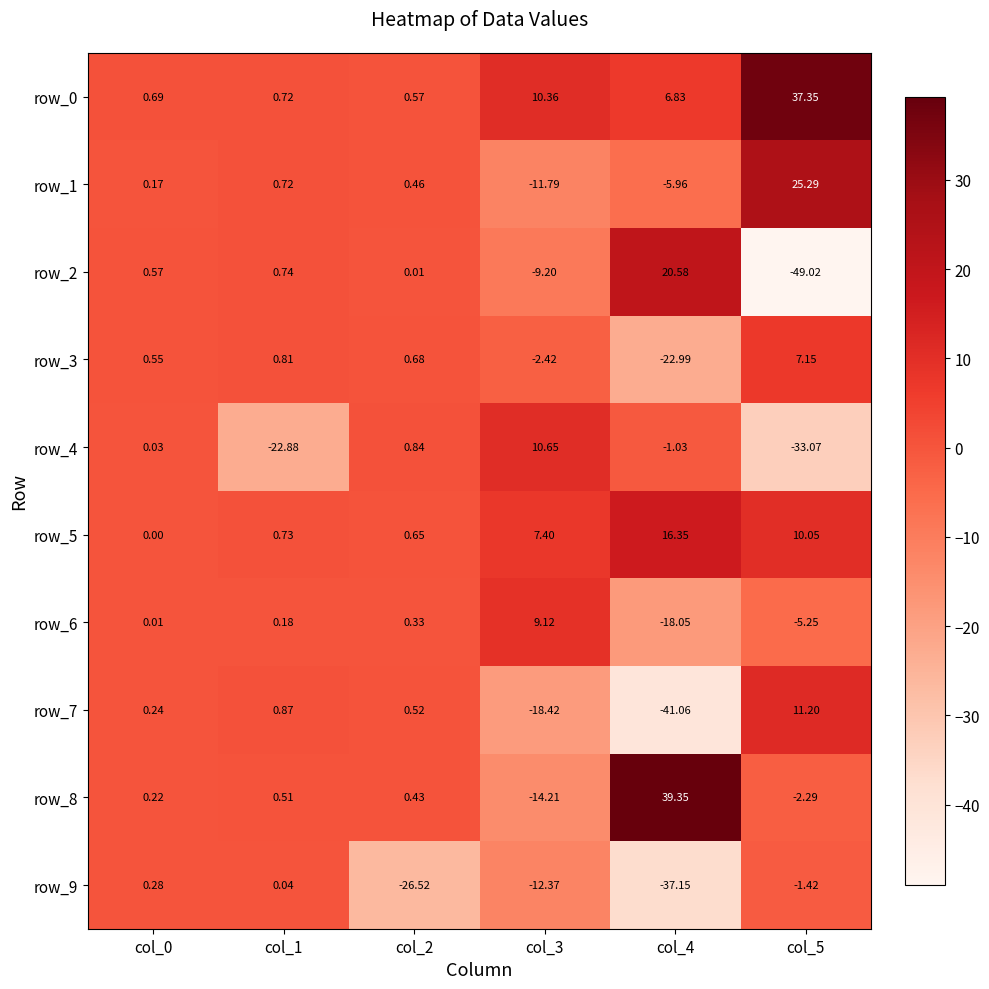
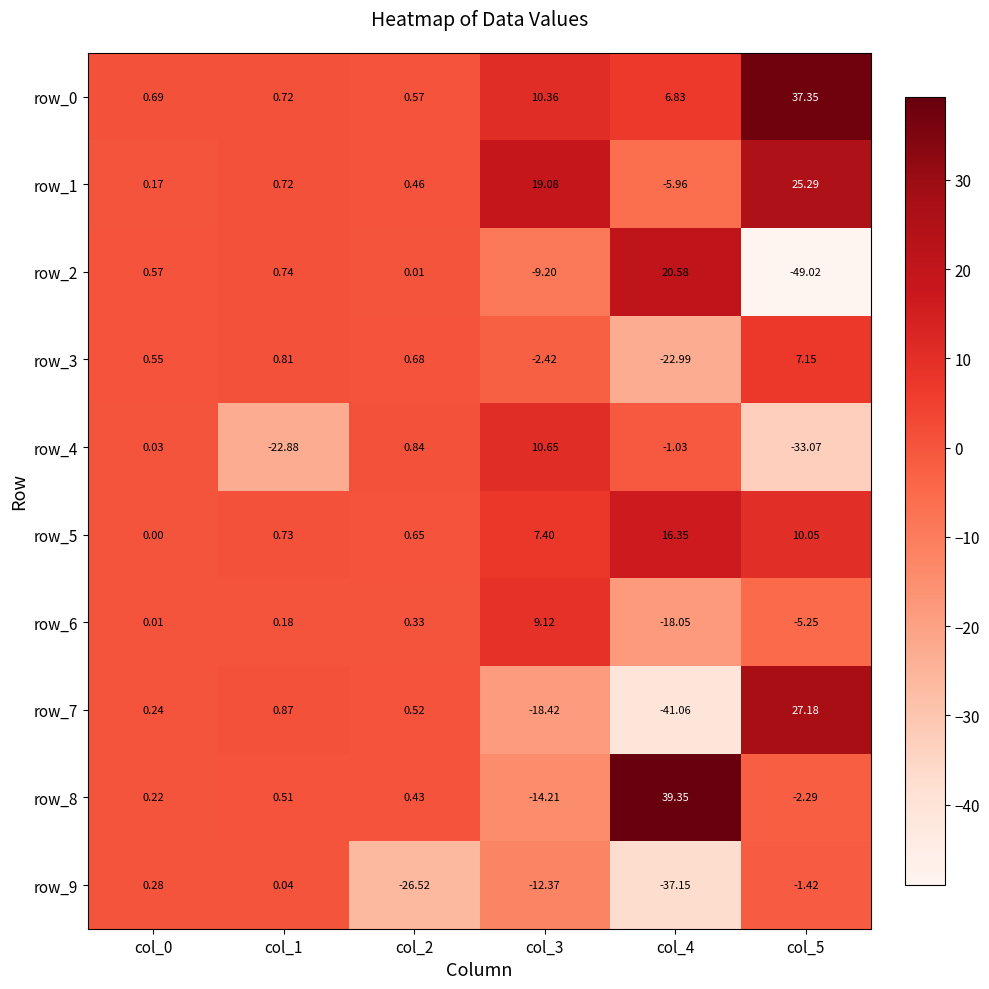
  {
    "row_0": {
      "col_0": 0.69,
      "col_1": 0.72,
      "col_2": 0.57,
      "col_3": 10.36,
      "col_4": 6.83,
      "col_5": 37.35
    },
    "row_1": {
      "col_0": 0.17,
      "col_1": 0.72,
      "col_2": 0.46,
-     "col_3": -11.79,
+     "col_3": 19.08,
      "col_4": -5.96,
      "col_5": 25.29
    },
    "row_2": {
      "col_0": 0.57,
      "col_1": 0.74,
      "col_2": 0.01,
      "col_3": -9.20,
      "col_4": 20.58,
      "col_5": -49.02
    },
    "row_3": {
      "col_0": 0.55,
      "col_1": 0.81,
      "col_2": 0.68,
      "col_3": -2.42,
      "col_4": -22.99,
      "col_5": 7.15
    },
    "row_4": {
      "col_0": 0.03,
      "col_1": -22.88,
      "col_2": 0.84,
      "col_3": 10.65,
      "col_4": -1.03,
      "col_5": -33.07
    },
    "row_5": {
      "col_0": 0.00,
      "col_1": 0.73,
      "col_2": 0.65,
      "col_3": 7.40,
      "col_4": 16.35,
      "col_5": 10.05
    },
    "row_6": {
      "col_0": 0.01,
      "col_1": 0.18,
      "col_2": 0.33,
      "col_3": 9.12,
      "col_4": -18.05,
      "col_5": -5.25
    },
    "row_7": {
      "col_0": 0.24,
      "col_1": 0.87,
      "col_2": 0.52,
      "col_3": -18.42,
      "col_4": -41.06,
-     "col_5": 11.20
+     "col_5": 27.18
    },
    "row_8": {
      "col_0": 0.22,
      "col_1": 0.51,
      "col_2": 0.43,
      "col_3": -14.21,
      "col_4": 39.35,
      "col_5": -2.29
    },
    "row_9": {
      "col_0": 0.28,
      "col_1": 0.04,
      "col_2": -26.52,
      "col_3": -12.37,
      "col_4": -37.15,
      "col_5": -1.42
    }
  }
